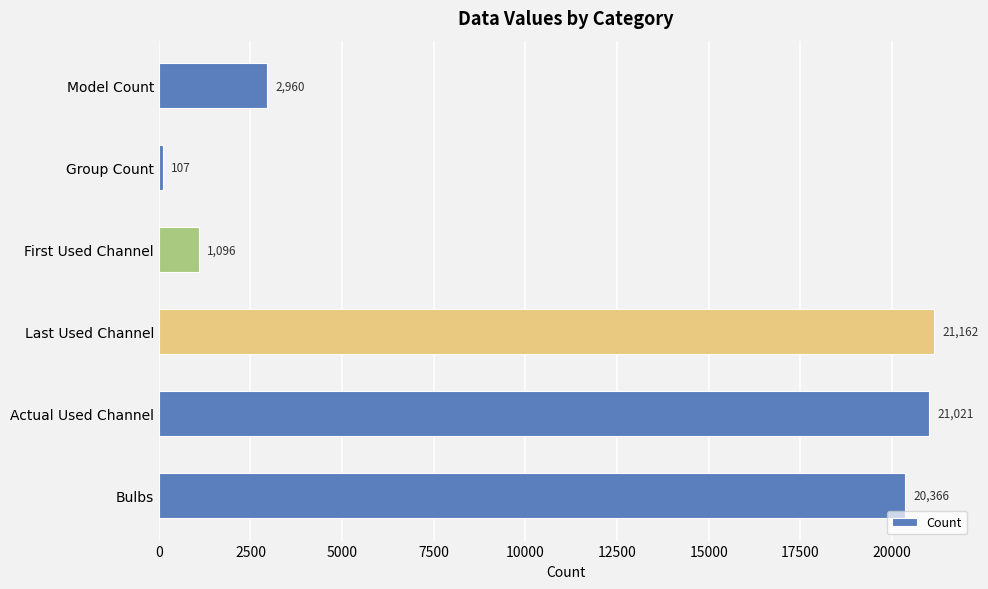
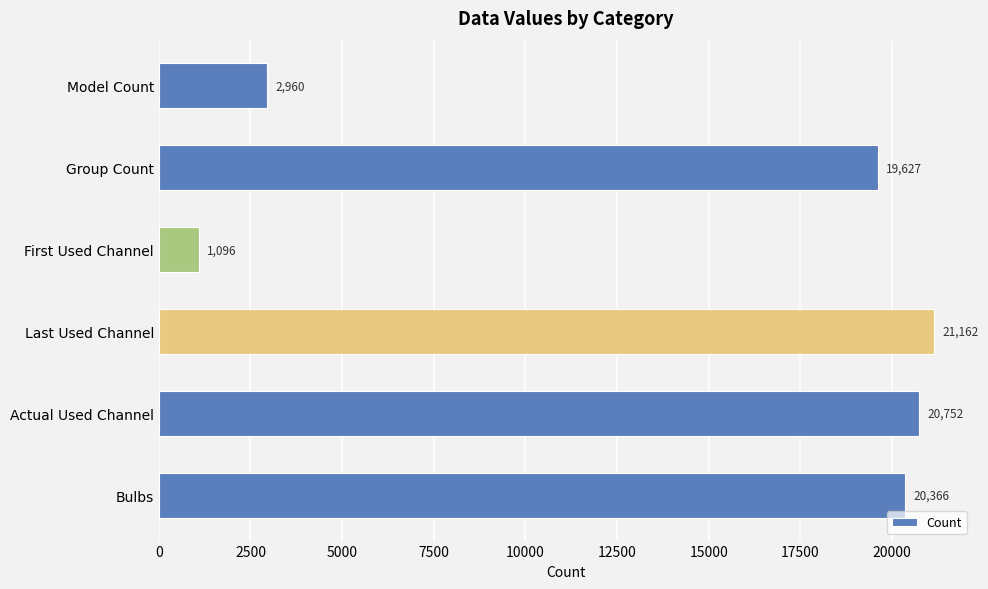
  {
    "Model Count": "2,960",
-   "Group Count": "107",
+   "Group Count": "19,627",
    "First Used Channel": "1,096",
    "Last Used Channel": "21,162",
-   "Actual Used Channel": "21,021",
+   "Actual Used Channel": "20,752",
    "Bulbs": "20,366"
  }
